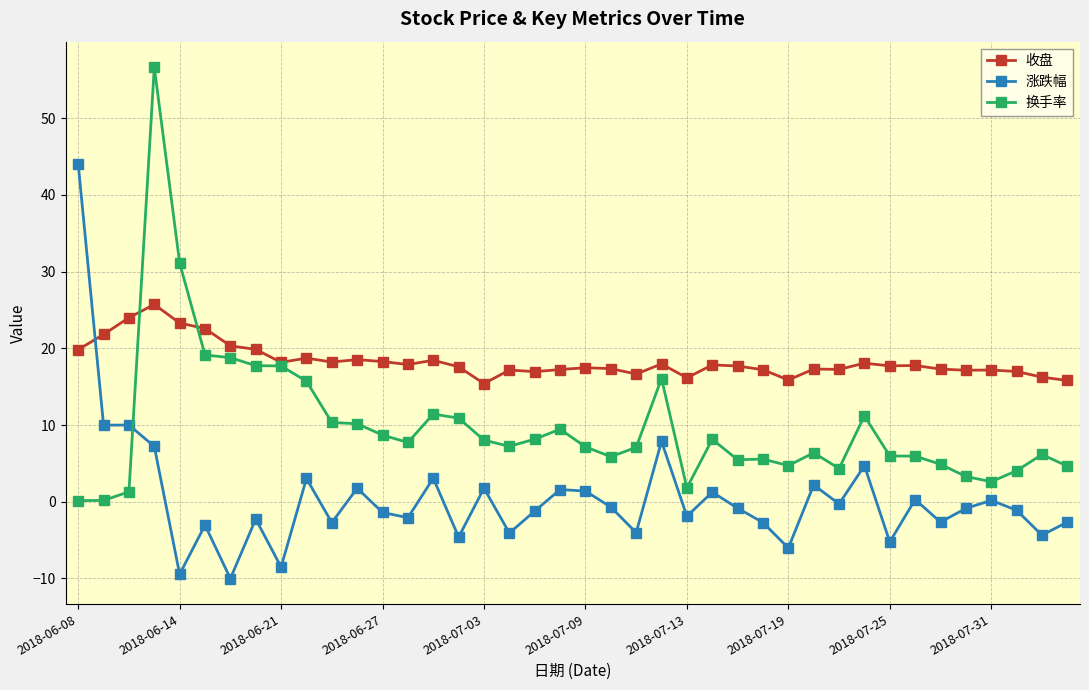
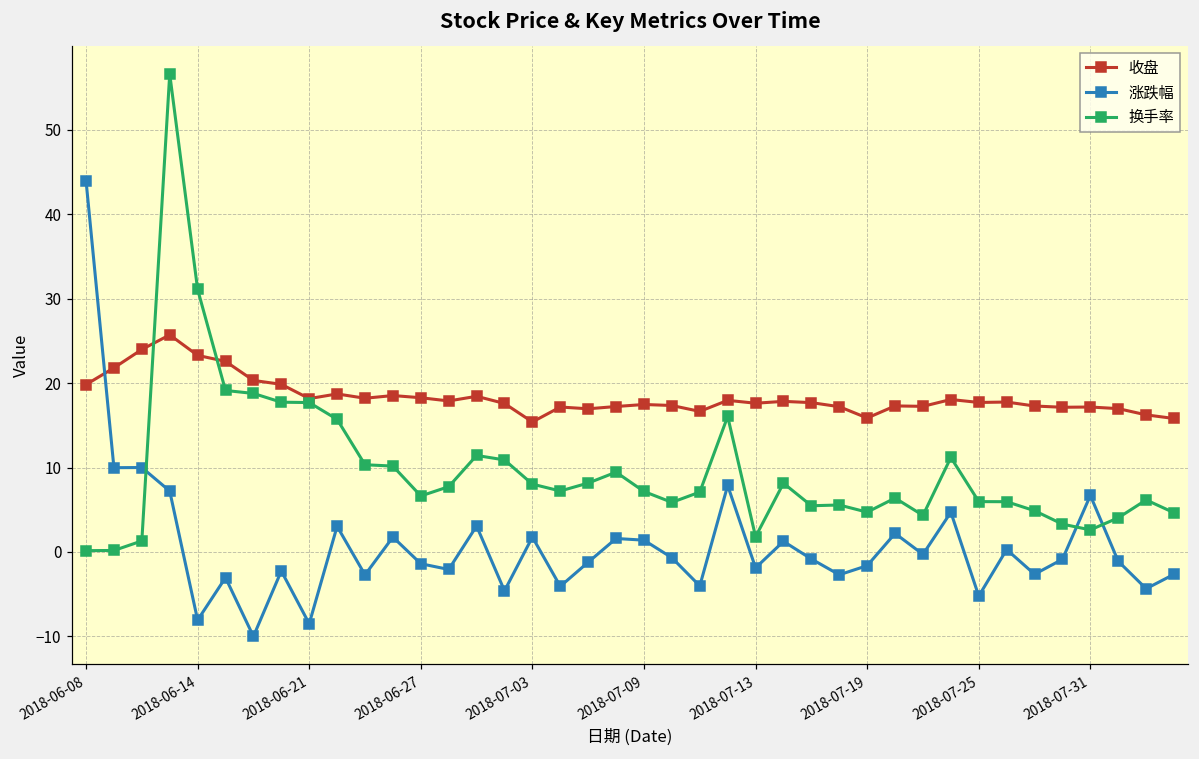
  {
    "收盘": {
      "2018-06-08": 20,
      "2018-06-14": 23,
      "2018-06-21": 18,
      "2018-06-27": 18,
      "2018-07-03": 15,
      "2018-07-09": 17,
-     "2018-07-13": 16,
+     "2018-07-13": 18,
      "2018-07-19": 16,
      "2018-07-25": 18,
      "2018-07-31": 17
    },
    "涨跌幅": {
      "2018-06-08": 44,
-     "2018-06-14": -9,
+     "2018-06-14": -8,
      "2018-06-21": -9,
      "2018-06-27": -1,
      "2018-07-03": 2,
      "2018-07-09": 1,
      "2018-07-13": -2,
-     "2018-07-19": -6,
+     "2018-07-19": -2,
      "2018-07-25": -5,
-     "2018-07-31": 0
+     "2018-07-31": 7
    },
    "换手率": {
      "2018-06-08": 0,
      "2018-06-14": 31,
      "2018-06-21": 18,
-     "2018-06-27": 9,
+     "2018-06-27": 7,
      "2018-07-03": 8,
      "2018-07-09": 7,
      "2018-07-13": 2,
      "2018-07-19": 5,
      "2018-07-25": 6,
      "2018-07-31": 3
    }
  }
